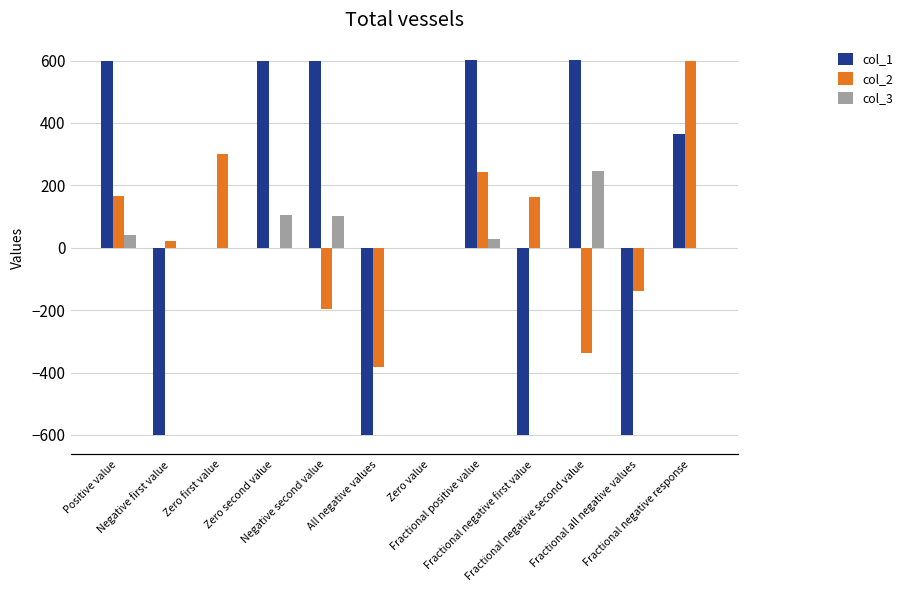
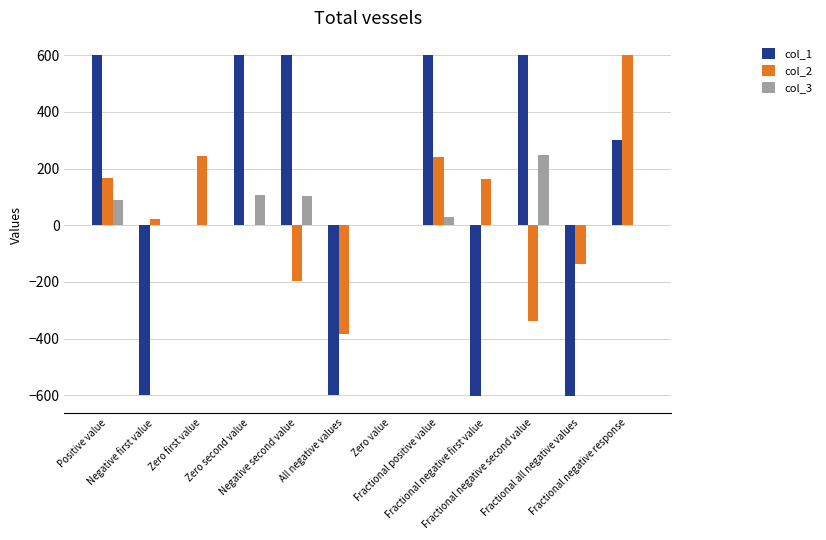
  {
    "col_1": {
      "Positive value": 600,
      "Negative first value": -600,
      "Zero first value": 0,
      "Zero second value": 600,
      "Negative second value": 600,
      "All negative values": -600,
      "Zero value": 0,
      "Fractional positive value": 600,
      "Fractional negative first value": -600,
      "Fractional negative second value": 600,
      "Fractional all negative values": -600,
-     "Fractional negative response": 370
+     "Fractional negative response": 300
    },
    "col_2": {
      "Positive value": 170,
      "Negative first value": 20,
-     "Zero first value": 300,
+     "Zero first value": 250,
      "Zero second value": 0,
      "Negative second value": -200,
      "All negative values": -380,
      "Zero value": 0,
      "Fractional positive value": 240,
      "Fractional negative first value": 160,
      "Fractional negative second value": -340,
      "Fractional all negative values": -140,
      "Fractional negative response": 600
    },
    "col_3": {
-     "Positive value": 40,
+     "Positive value": 90,
      "Negative first value": 0,
      "Zero first value": 0,
      "Zero second value": 110,
      "Negative second value": 100,
      "All negative values": 0,
      "Zero value": 0,
      "Fractional positive value": 30,
      "Fractional negative first value": 0,
      "Fractional negative second value": 250,
      "Fractional all negative values": 0,
      "Fractional negative response": 0
    }
  }
